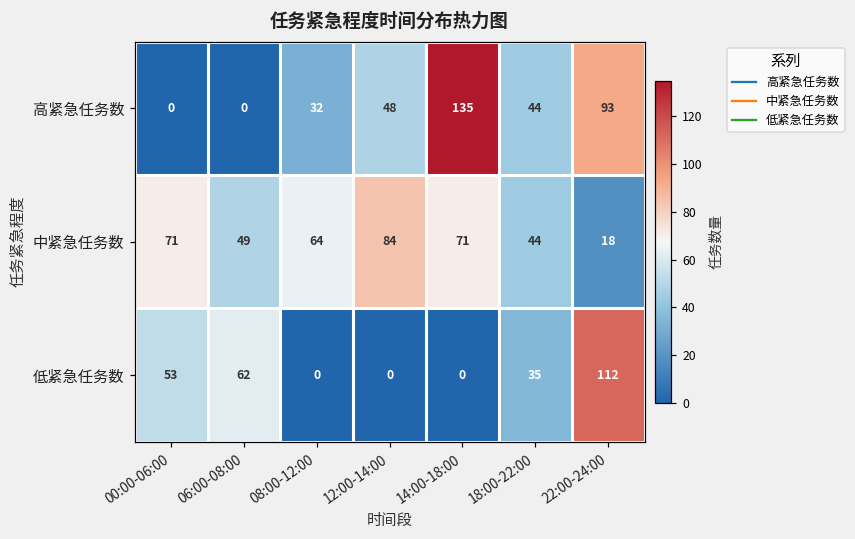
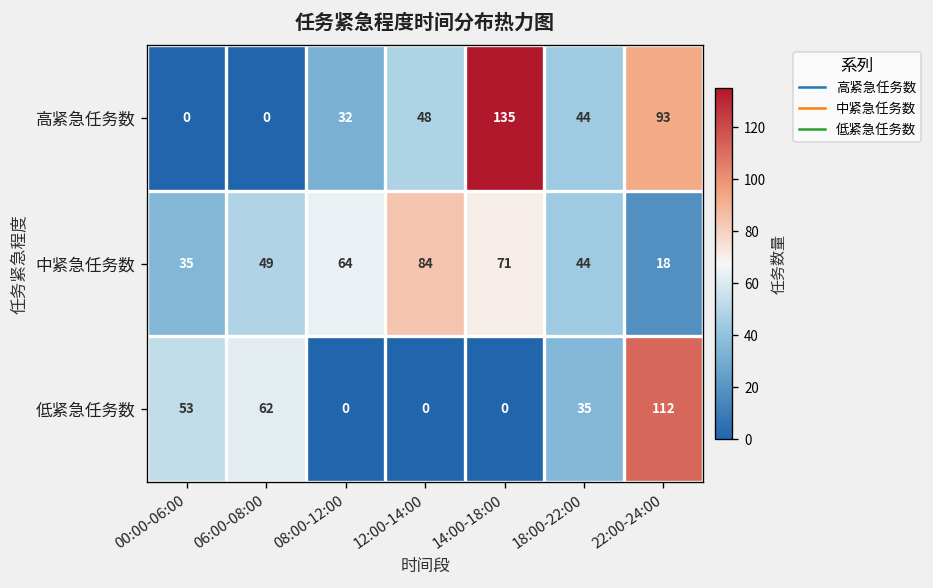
  {
    "高紧急任务数": {
      "00:00-06:00": 0,
      "06:00-08:00": 0,
      "08:00-12:00": 32,
      "12:00-14:00": 48,
      "14:00-18:00": 135,
      "18:00-22:00": 44,
      "22:00-24:00": 93
    },
    "中紧急任务数": {
-     "00:00-06:00": 71,
+     "00:00-06:00": 35,
      "06:00-08:00": 49,
      "08:00-12:00": 64,
      "12:00-14:00": 84,
      "14:00-18:00": 71,
      "18:00-22:00": 44,
      "22:00-24:00": 18
    },
    "低紧急任务数": {
      "00:00-06:00": 53,
      "06:00-08:00": 62,
      "08:00-12:00": 0,
      "12:00-14:00": 0,
      "14:00-18:00": 0,
      "18:00-22:00": 35,
      "22:00-24:00": 112
    }
  }
